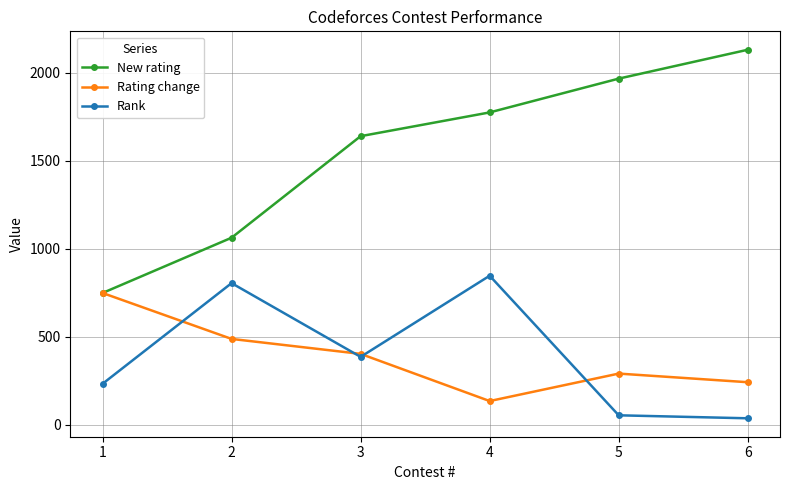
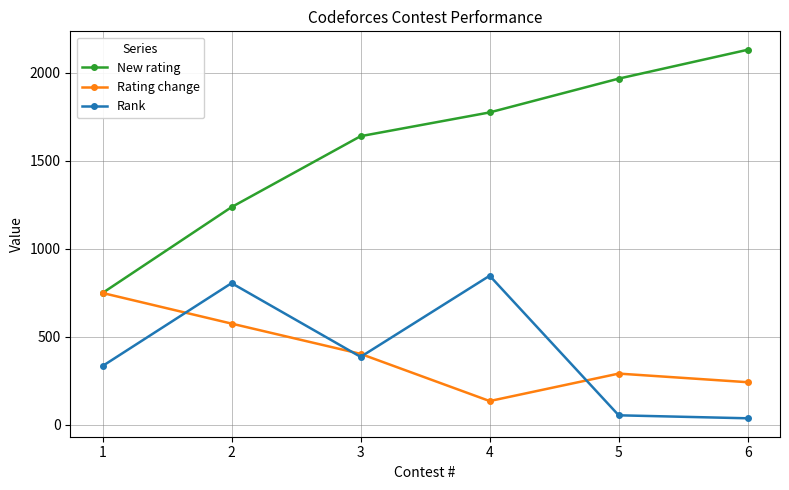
  {
    "New rating": {
-     "2": 1060,
+     "2": 1240,
      "3": 1640,
      "4": 1780,
      "5": 1970,
      "6": 2130
    },
    "Rating change": {
-     "2": 490,
+     "2": 580,
      "3": 400,
      "4": 140,
      "5": 290,
      "6": 240
    },
    "Rank": {
-     "1": 230,
+     "1": 330,
      "2": 810,
      "3": 390,
      "4": 850,
      "5": 50,
      "6": 40
    }
  }
